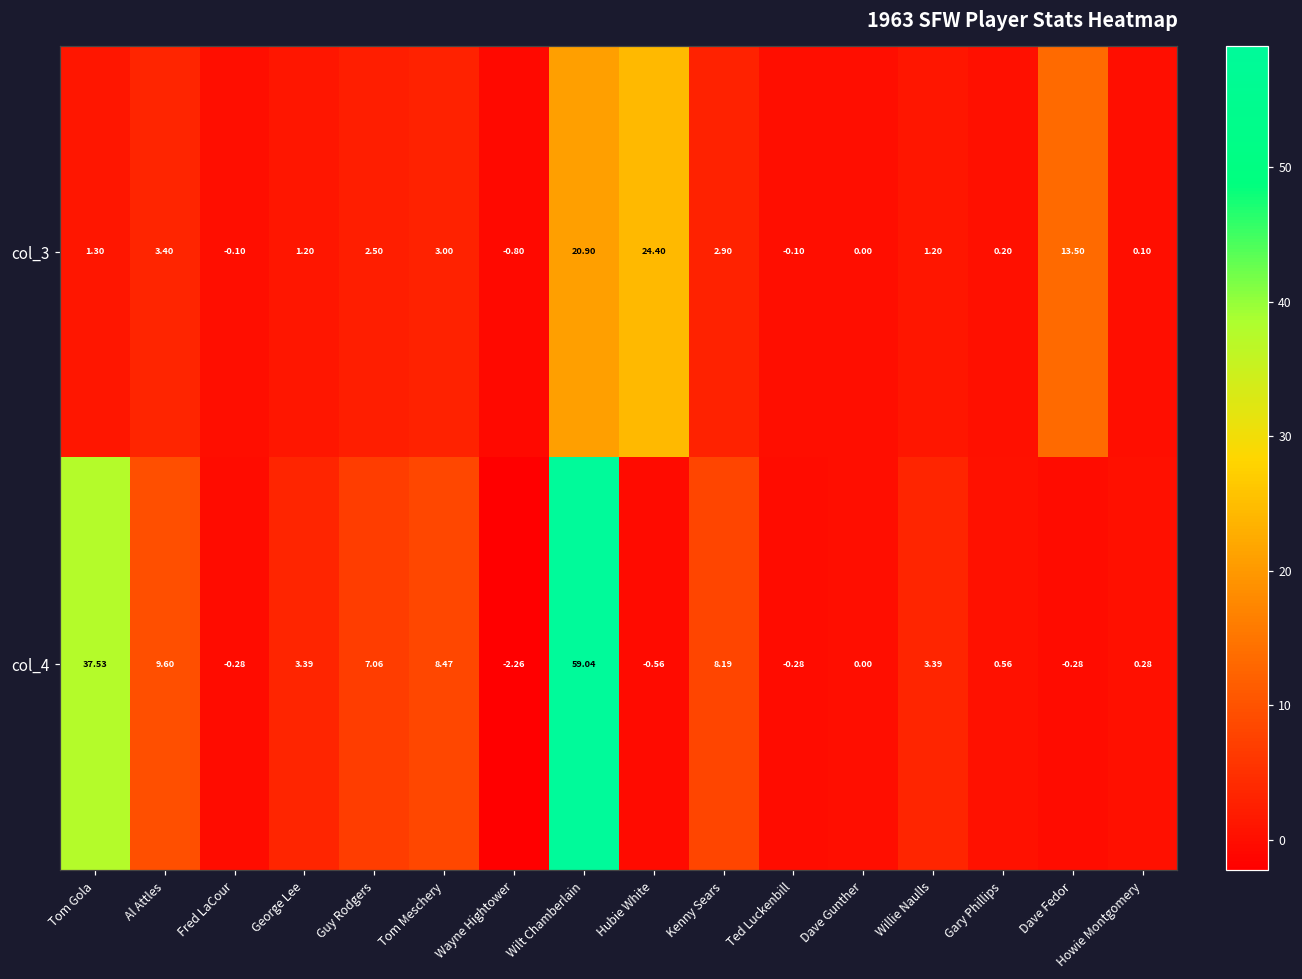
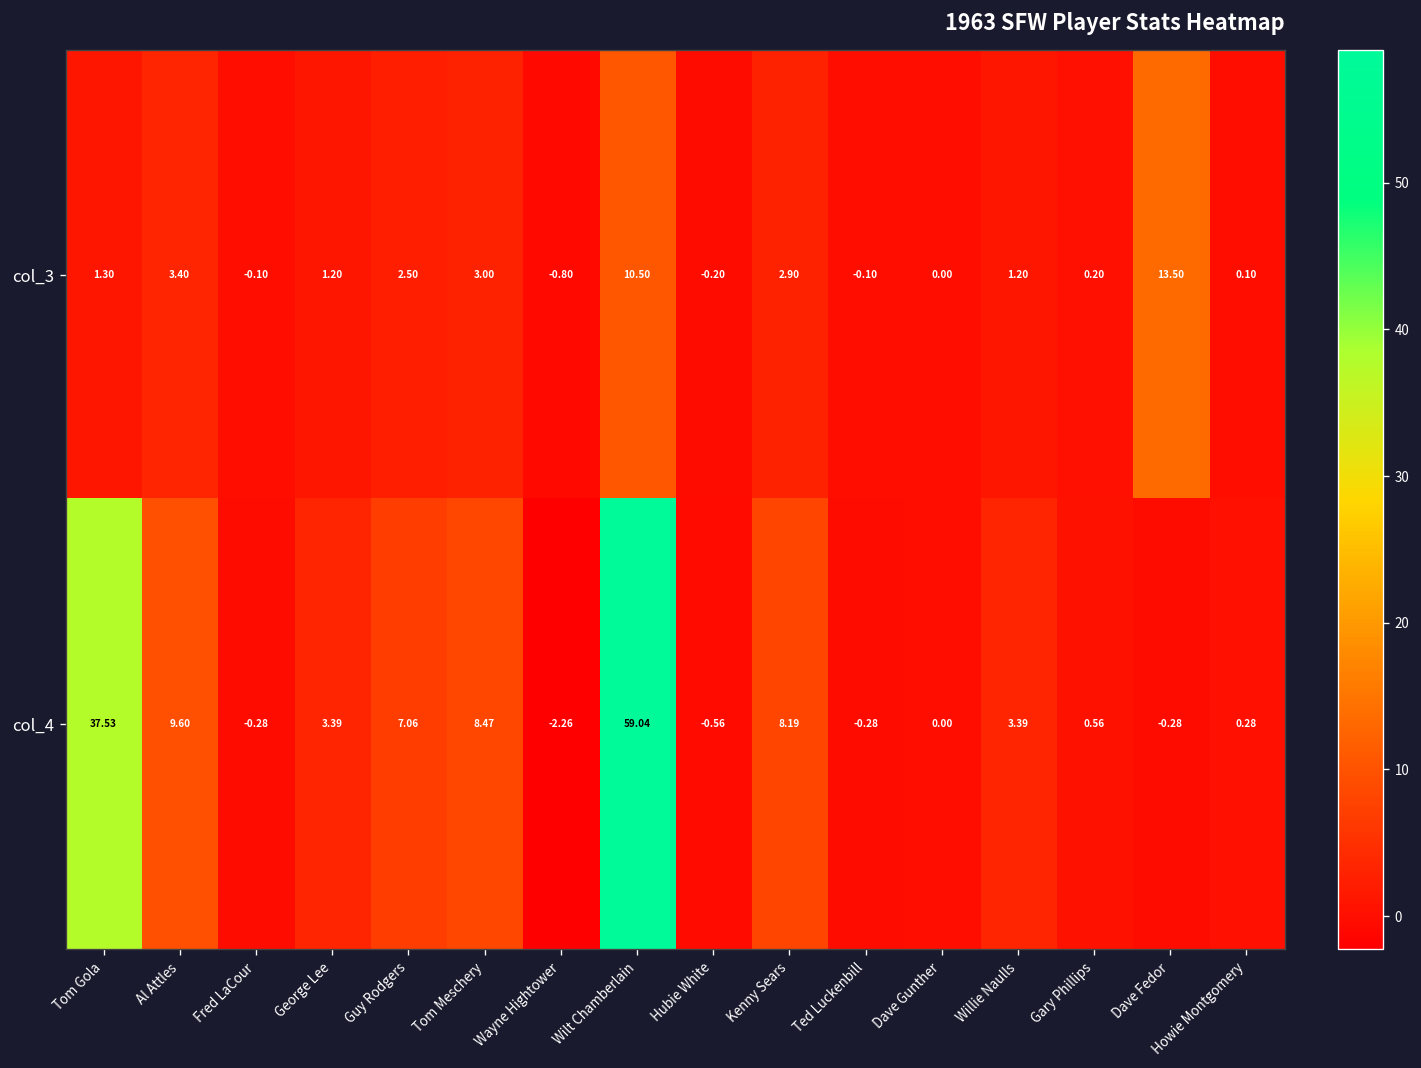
  {
    "col_3": {
      "Tom Gola": 1.30,
      "Al Attles": 3.40,
      "Fred LaCour": -0.10,
      "George Lee": 1.20,
      "Guy Rodgers": 2.50,
      "Tom Meschery": 3.00,
      "Wayne Hightower": -0.80,
-     "Wilt Chamberlain": 20.90,
-     "Hubie White": 24.40,
+     "Wilt Chamberlain": 10.50,
+     "Hubie White": -0.20,
      "Kenny Sears": 2.90,
      "Ted Luckenbill": -0.10,
      "Dave Gunther": 0.00,
      "Willie Naulls": 1.20,
      "Gary Phillips": 0.20,
      "Dave Fedor": 13.50,
      "Howie Montgomery": 0.10
    },
    "col_4": {
      "Tom Gola": 37.53,
      "Al Attles": 9.60,
      "Fred LaCour": -0.28,
      "George Lee": 3.39,
      "Guy Rodgers": 7.06,
      "Tom Meschery": 8.47,
      "Wayne Hightower": -2.26,
      "Wilt Chamberlain": 59.04,
      "Hubie White": -0.56,
      "Kenny Sears": 8.19,
      "Ted Luckenbill": -0.28,
      "Dave Gunther": 0.00,
      "Willie Naulls": 3.39,
      "Gary Phillips": 0.56,
      "Dave Fedor": -0.28,
      "Howie Montgomery": 0.28
    }
  }
